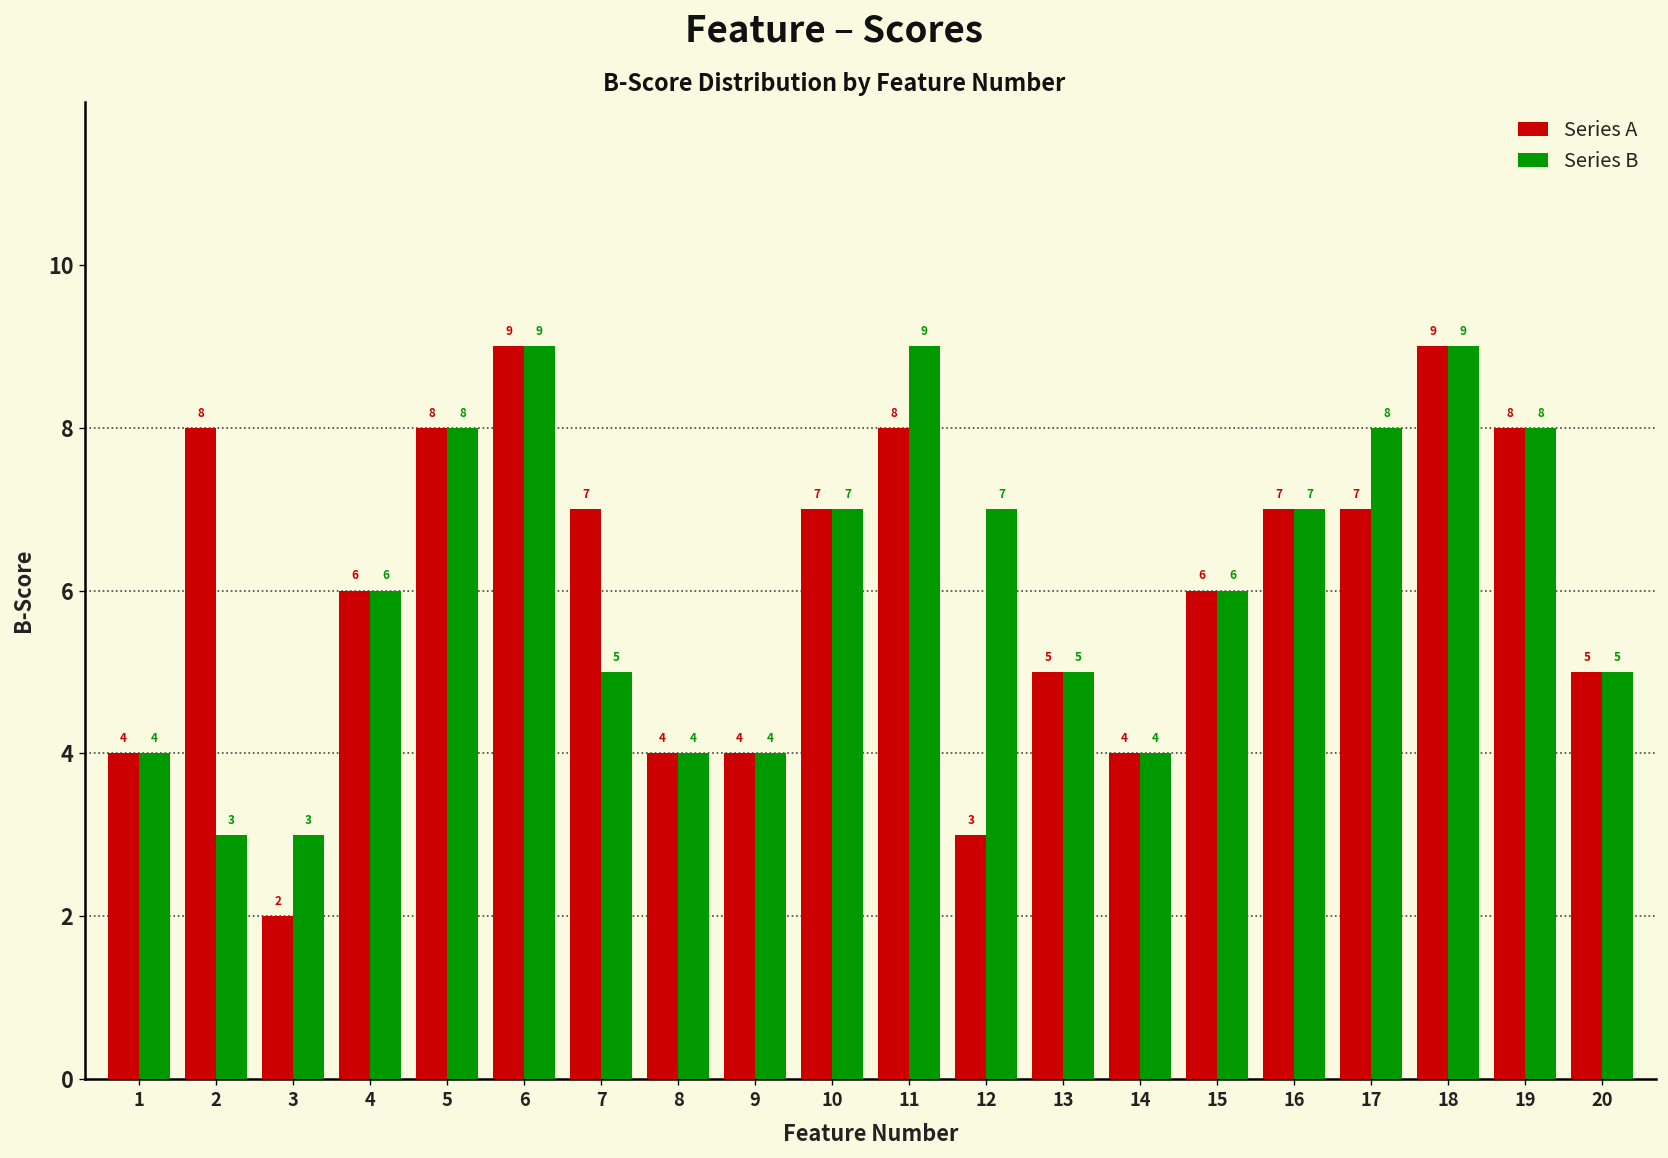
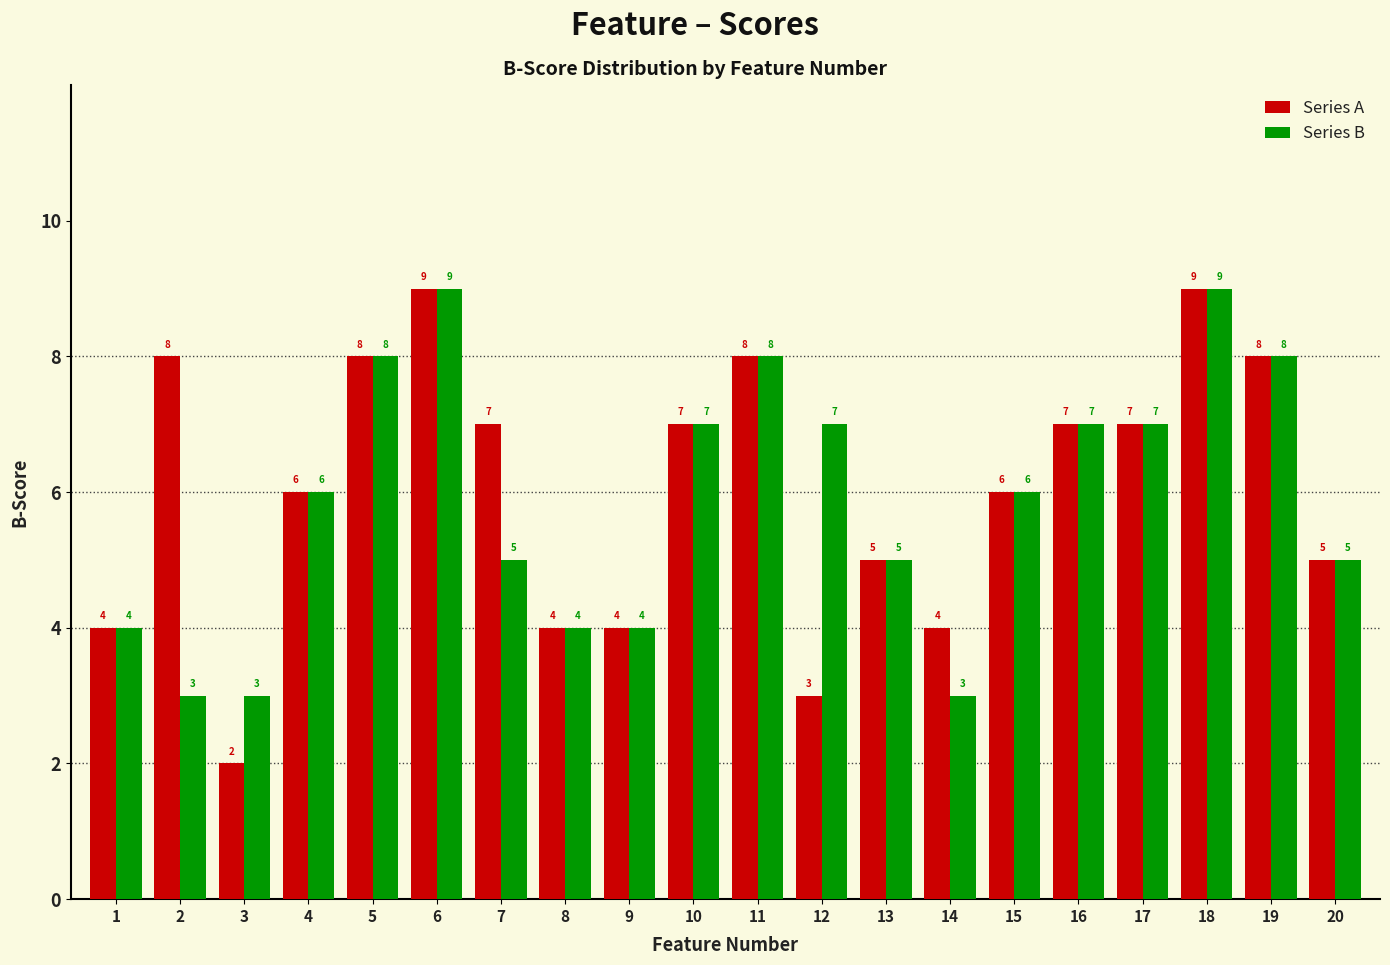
  {
    "Series A": {
      "1": 4,
      "2": 8,
      "3": 2,
      "4": 6,
      "5": 8,
      "6": 9,
      "7": 7,
      "8": 4,
      "9": 4,
      "10": 7,
      "11": 8,
      "12": 3,
      "13": 5,
      "14": 4,
      "15": 6,
      "16": 7,
      "17": 7,
      "18": 9,
      "19": 8,
      "20": 5
    },
    "Series B": {
      "1": 4,
      "2": 3,
      "3": 3,
      "4": 6,
      "5": 8,
      "6": 9,
      "7": 5,
      "8": 4,
      "9": 4,
      "10": 7,
-     "11": 9,
+     "11": 8,
      "12": 7,
      "13": 5,
-     "14": 4,
+     "14": 3,
      "15": 6,
      "16": 7,
-     "17": 8,
+     "17": 7,
      "18": 9,
      "19": 8,
      "20": 5
    }
  }
